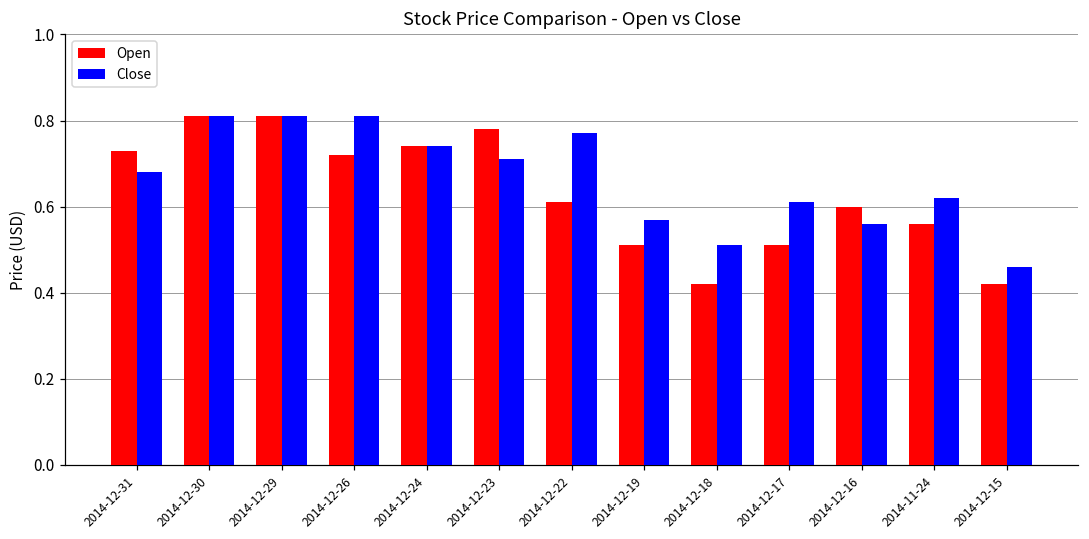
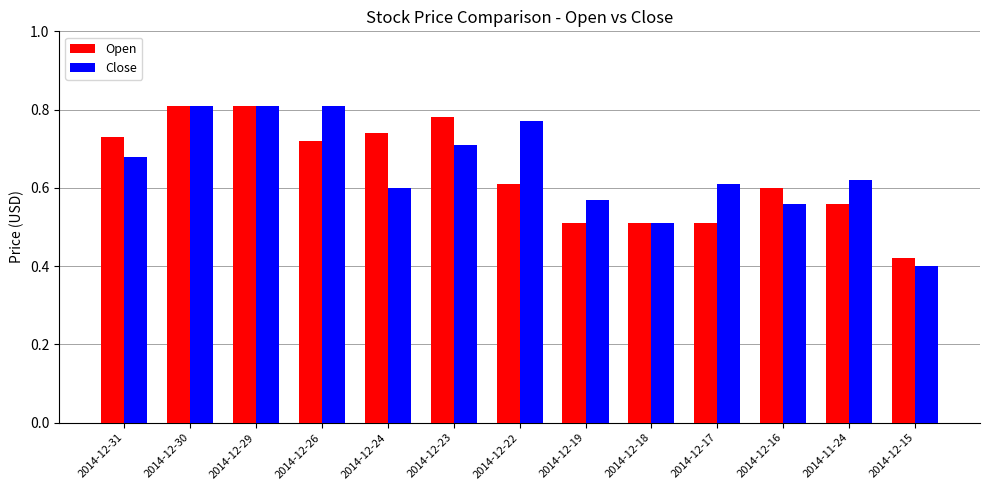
  {
    "Open": {
      "2014-12-31": 0.73,
      "2014-12-30": 0.81,
      "2014-12-29": 0.81,
      "2014-12-26": 0.72,
      "2014-12-24": 0.74,
      "2014-12-23": 0.78,
      "2014-12-22": 0.61,
      "2014-12-19": 0.51,
-     "2014-12-18": 0.42,
+     "2014-12-18": 0.51,
      "2014-12-17": 0.51,
      "2014-12-16": 0.60,
      "2014-11-24": 0.56,
      "2014-12-15": 0.42
    },
    "Close": {
      "2014-12-31": 0.68,
      "2014-12-30": 0.81,
      "2014-12-29": 0.81,
      "2014-12-26": 0.81,
-     "2014-12-24": 0.74,
+     "2014-12-24": 0.60,
      "2014-12-23": 0.71,
      "2014-12-22": 0.77,
      "2014-12-19": 0.57,
      "2014-12-18": 0.51,
      "2014-12-17": 0.61,
      "2014-12-16": 0.56,
      "2014-11-24": 0.62,
-     "2014-12-15": 0.46
+     "2014-12-15": 0.40
    }
  }
